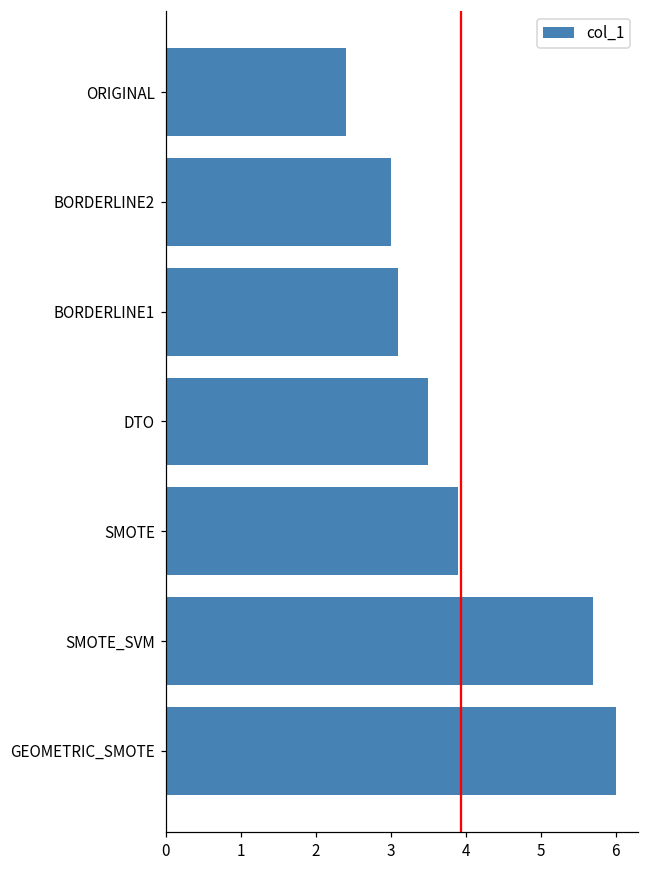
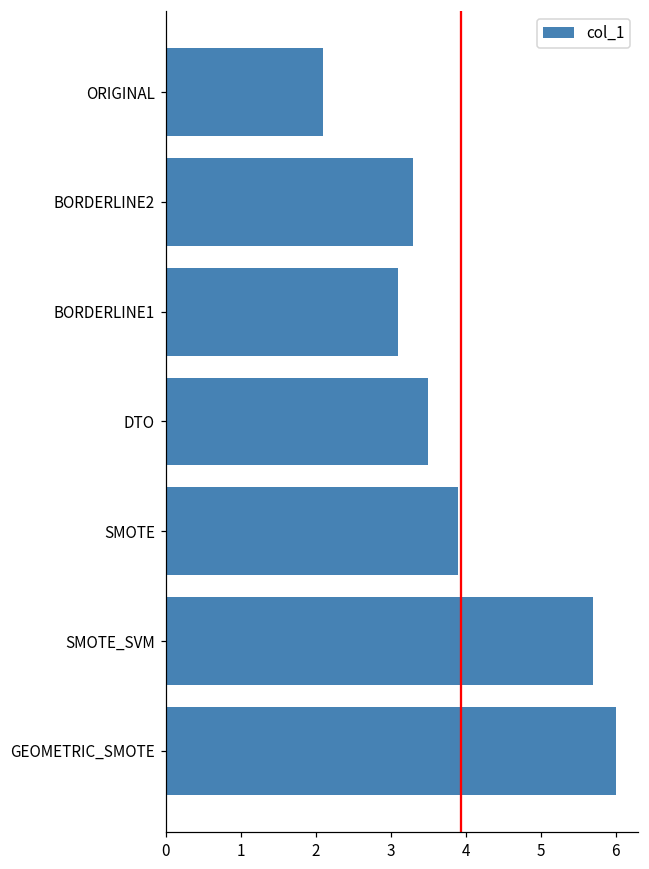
  {
-   "ORIGINAL": 2.4,
-   "BORDERLINE2": 3.0,
+   "ORIGINAL": 2.1,
+   "BORDERLINE2": 3.3,
    "BORDERLINE1": 3.1,
    "DTO": 3.5,
    "SMOTE": 3.9,
    "SMOTE_SVM": 5.7,
    "GEOMETRIC_SMOTE": 6.0
  }
